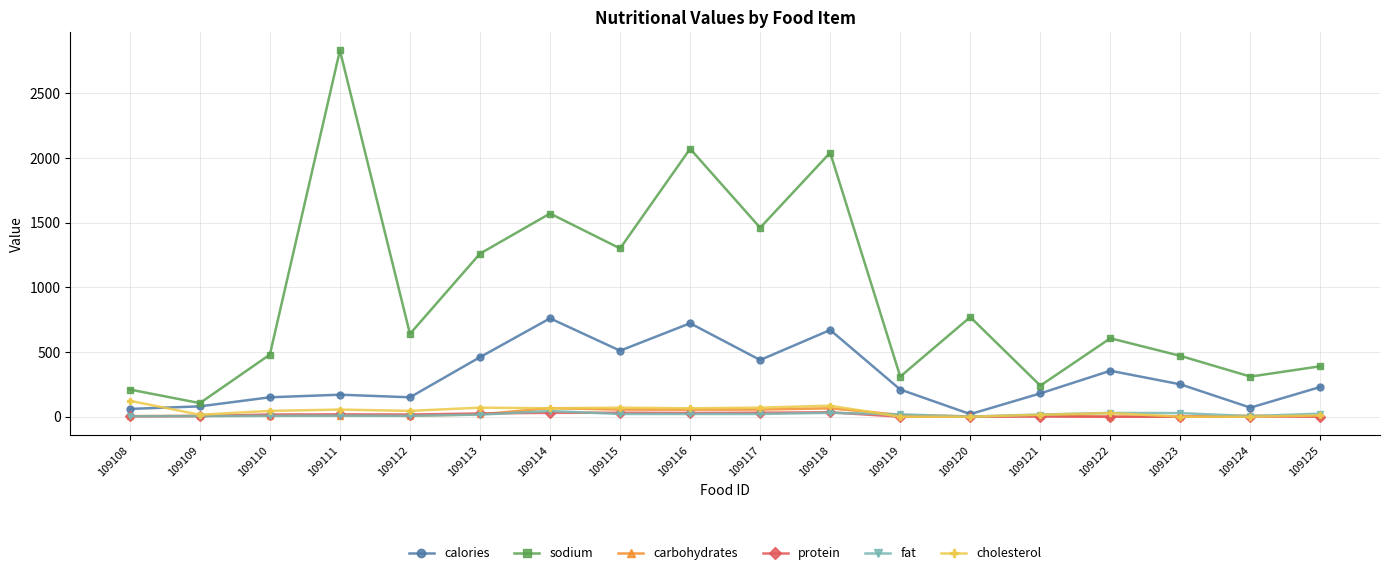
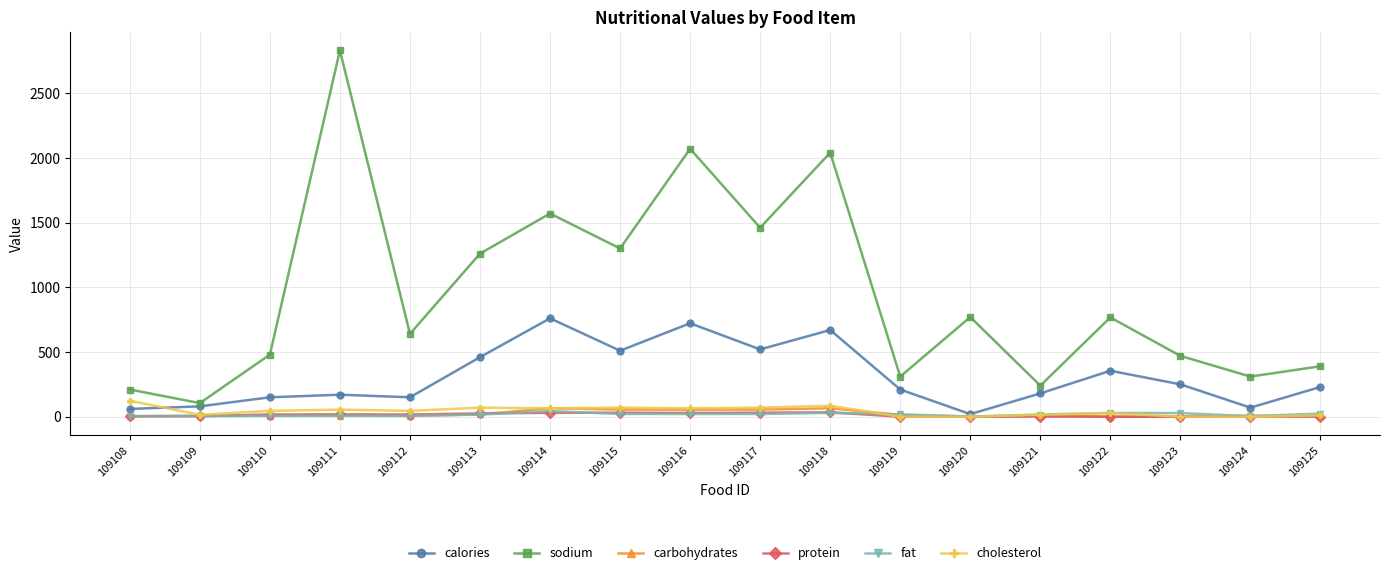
  {
    "calories": {
      "109108": 60,
      "109109": 80,
      "109110": 150,
      "109111": 170,
      "109112": 150,
      "109113": 460,
      "109114": 760,
      "109115": 510,
      "109116": 720,
-     "109117": 440,
+     "109117": 520,
      "109118": 670,
      "109119": 210,
      "109121": 180,
      "109122": 360,
      "109123": 250,
      "109124": 70,
      "109125": 230
    },
    "sodium": {
      "109108": 210,
      "109109": 110,
      "109110": 480,
      "109111": 2830,
      "109112": 640,
      "109113": 1260,
      "109114": 1570,
      "109115": 1300,
      "109116": 2070,
      "109117": 1460,
      "109118": 2040,
      "109119": 310,
      "109120": 770,
      "109121": 240,
-     "109122": 610,
+     "109122": 770,
      "109123": 470,
      "109124": 310,
      "109125": 390
    },
    "carbohydrates": {
      "109118": 70
    },
    "fat": {
      "109123": 30
    },
    "cholesterol": {
      "109108": 120,
      "109110": 50,
      "109111": 60,
      "109112": 50,
      "109113": 70,
      "109118": 90
    }
  }
